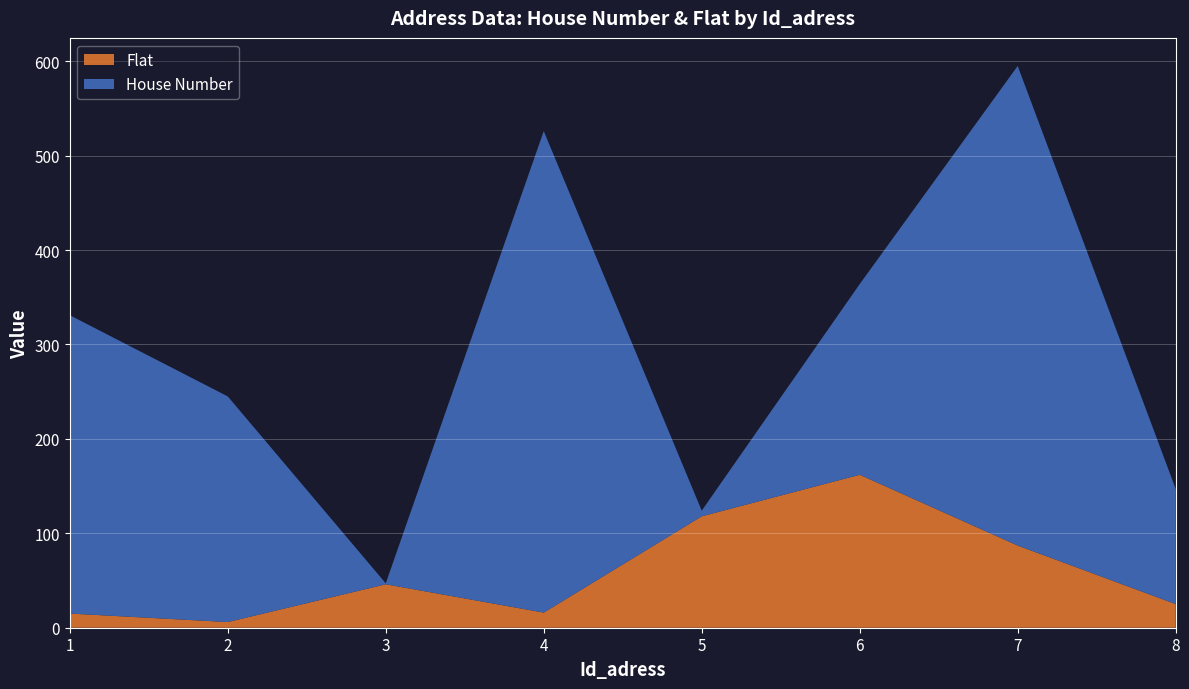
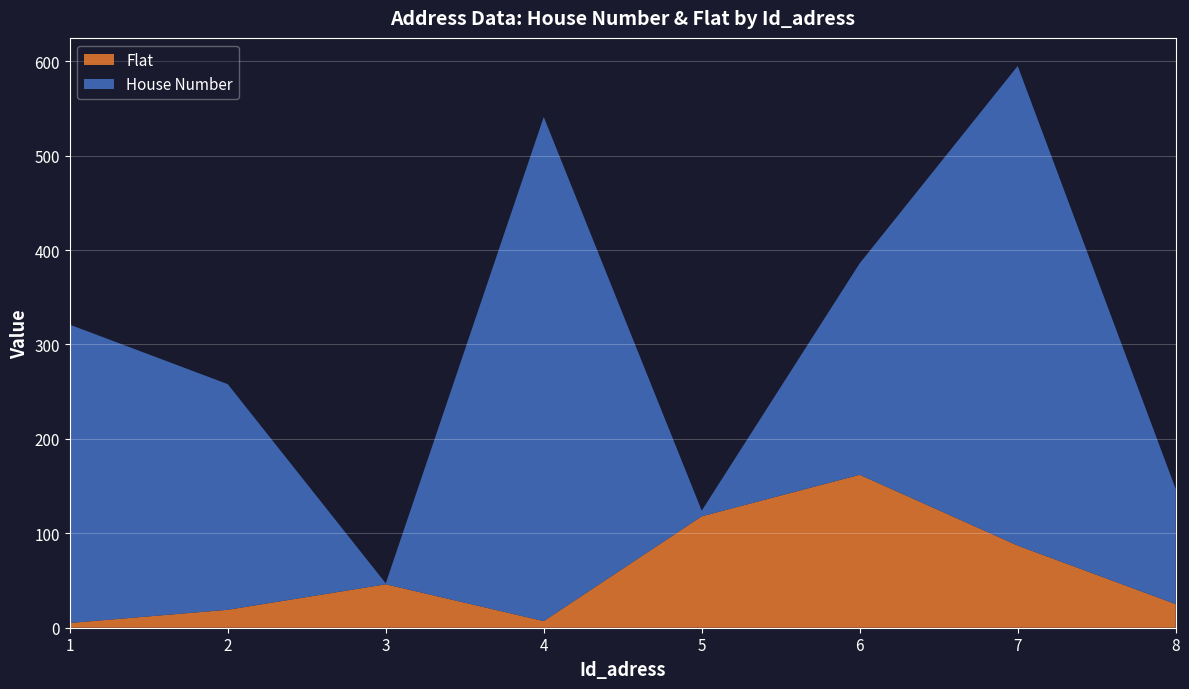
  {
    "Flat": {
-     "1": 20,
-     "2": 10,
-     "4": 20,
+     "1": 10,
+     "2": 20,
+     "4": 10,
      "5": 120,
      "6": 160,
      "7": 90,
      "8": 30
    },
    "House Number": {
      "1": 320,
      "2": 240,
-     "4": 510,
+     "4": 530,
      "5": 10,
-     "6": 200,
+     "6": 220,
      "7": 510,
      "8": 120
    }
  }
